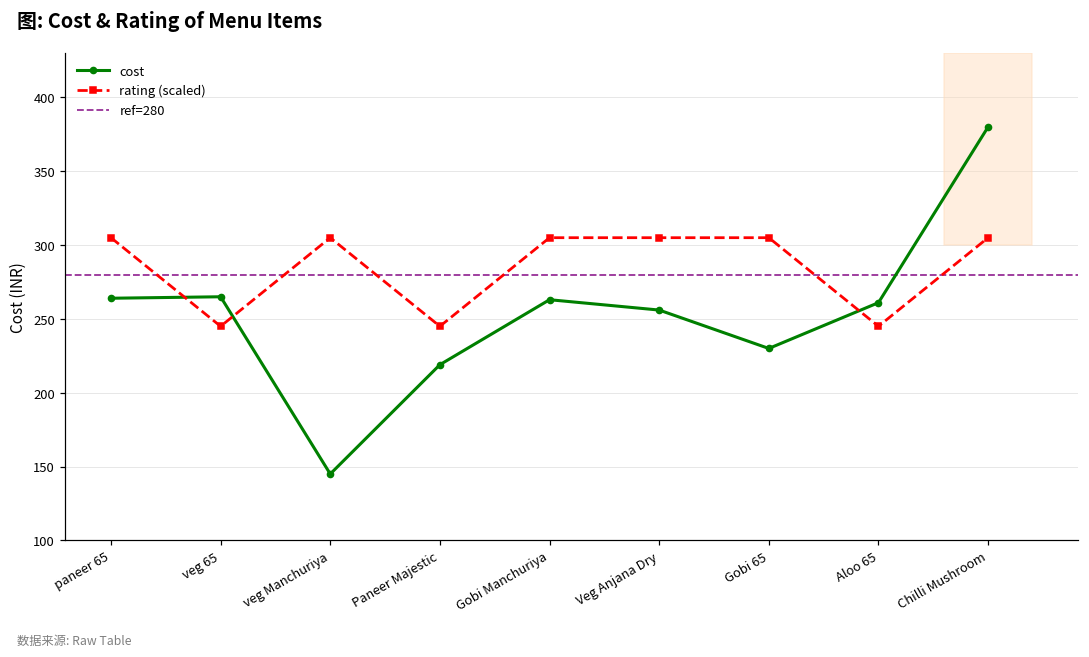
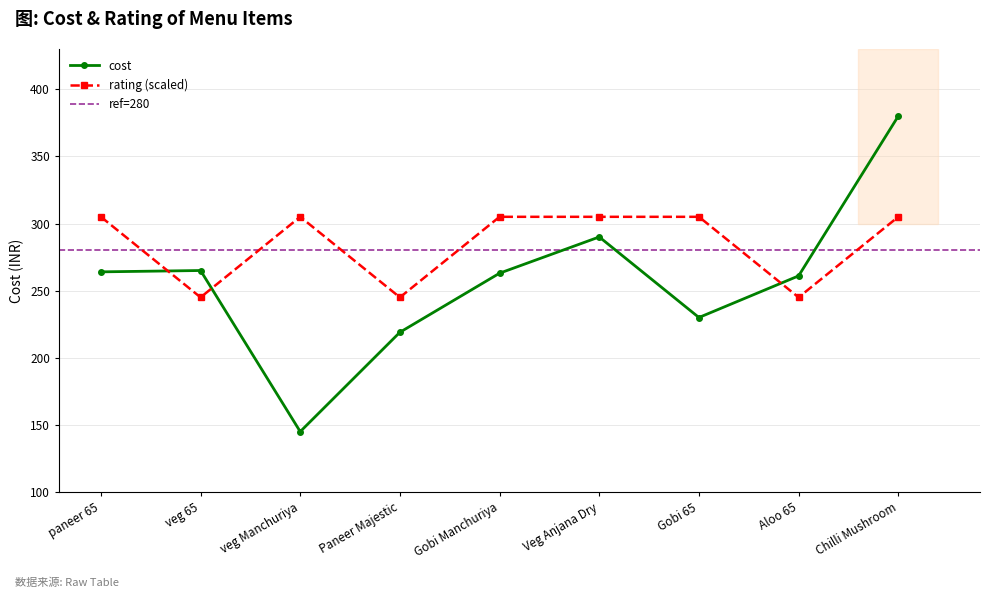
  {
    "cost": {
      "paneer 65": 264,
      "veg 65": 265,
      "veg Manchuriya": 145,
      "Paneer Majestic": 219,
      "Gobi Manchuriya": 263,
-     "Veg Anjana Dry": 256,
+     "Veg Anjana Dry": 290,
      "Gobi 65": 230,
      "Aloo 65": 261,
      "Chilli Mushroom": 380
    },
    "rating (scaled)": {
      "paneer 65": 305,
      "veg 65": 245,
      "veg Manchuriya": 305,
      "Paneer Majestic": 245,
      "Gobi Manchuriya": 305,
      "Veg Anjana Dry": 305,
      "Gobi 65": 305,
      "Aloo 65": 245,
      "Chilli Mushroom": 305
    }
  }
